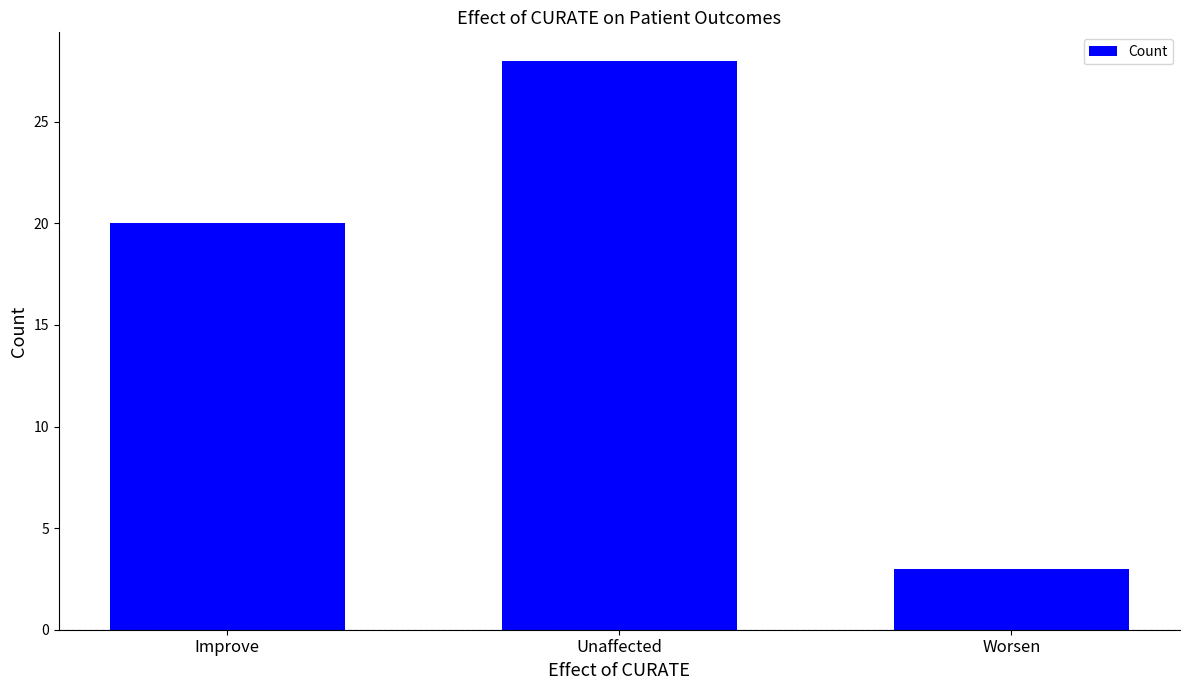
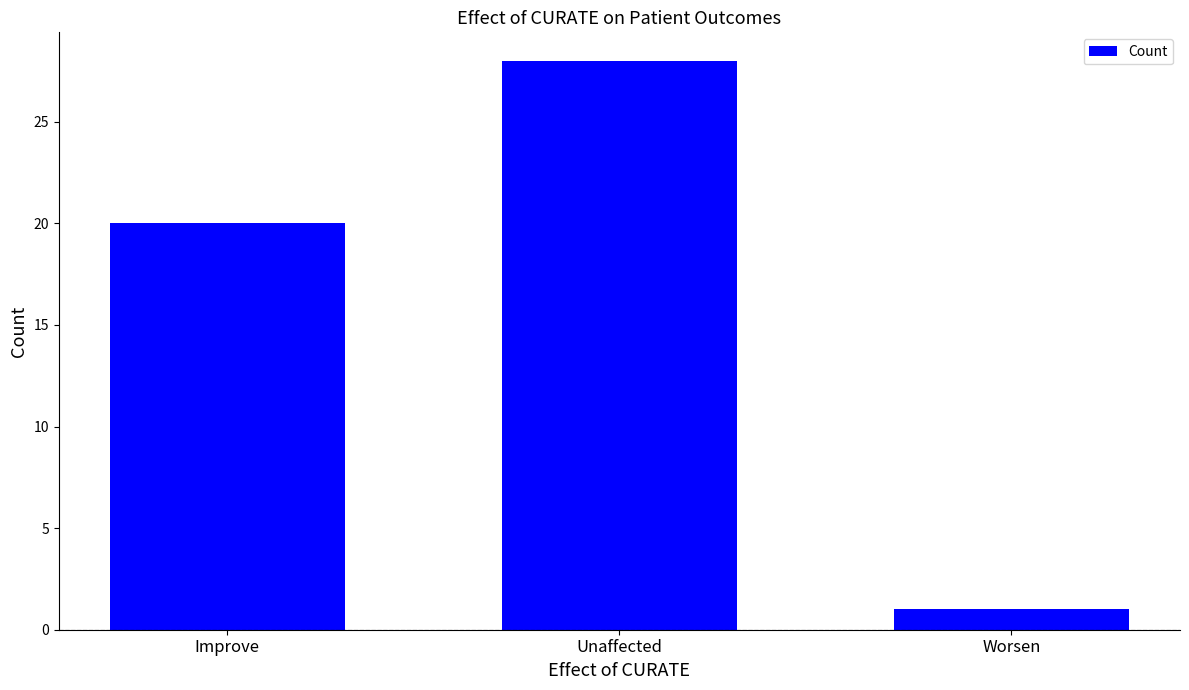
  {
    "Improve": 20,
    "Unaffected": 28,
-   "Worsen": 3
+   "Worsen": 1
  }
